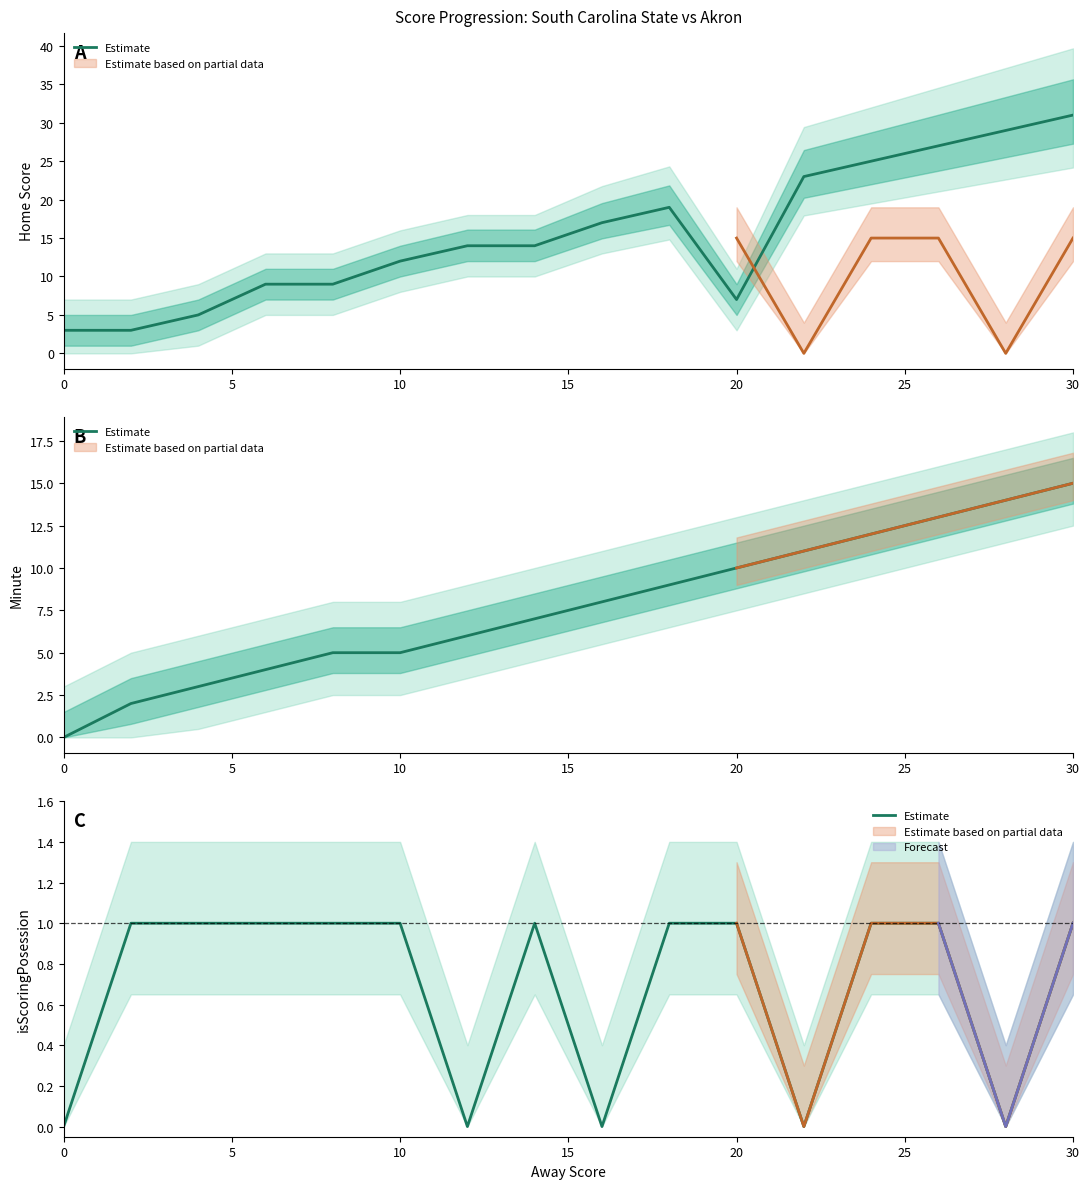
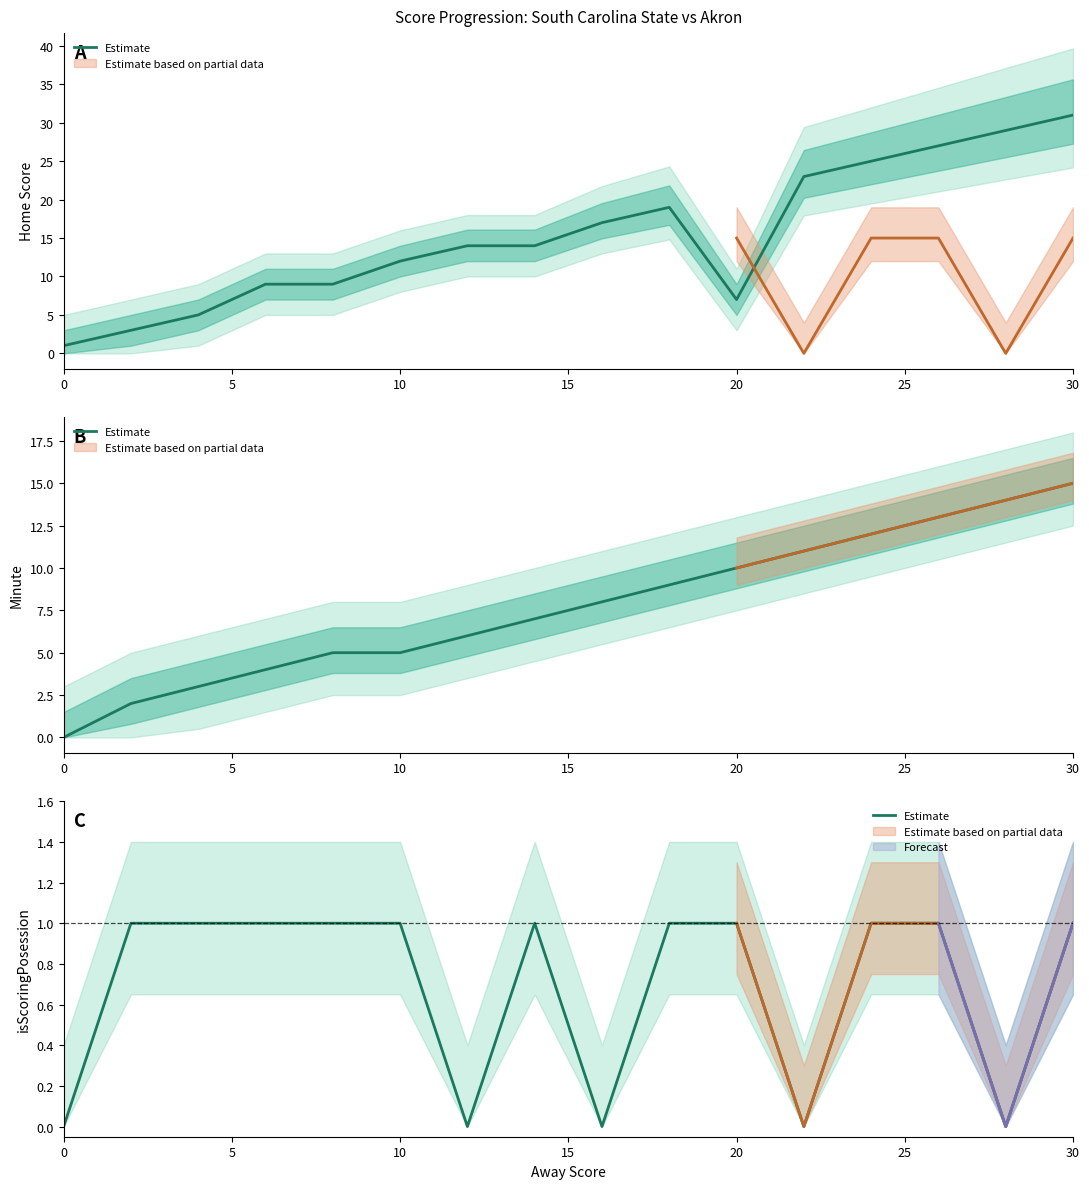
  {
    "Score Progression: South Carolina State vs Akron": {
      "Estimate": {
-       "0": 3,
+       "0": 1,
        "10": 12,
        "20": 7,
        "30": 31
      }
    }
  }
